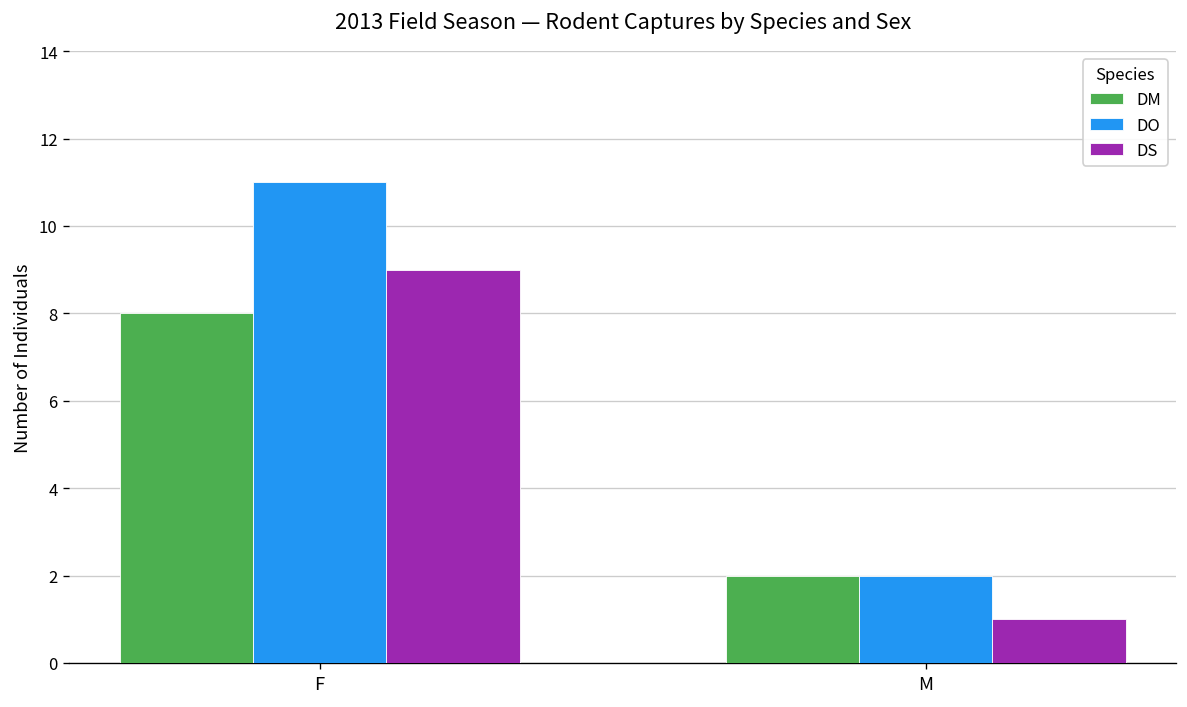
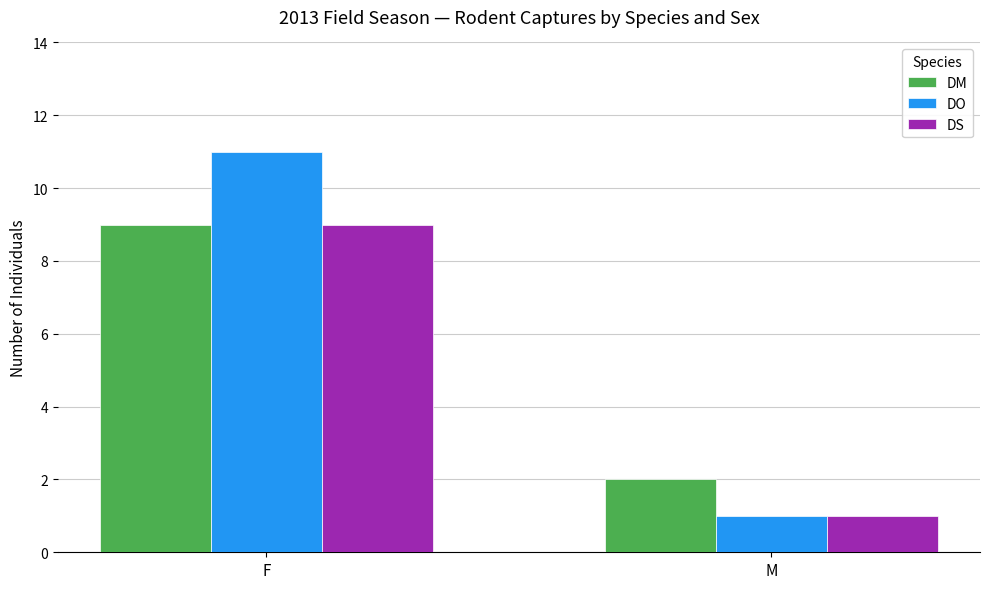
  {
    "DM": {
-     "F": 8,
+     "F": 9,
      "M": 2
    },
    "DO": {
      "F": 11,
-     "M": 2
+     "M": 1
    },
    "DS": {
      "F": 9,
      "M": 1
    }
  }
